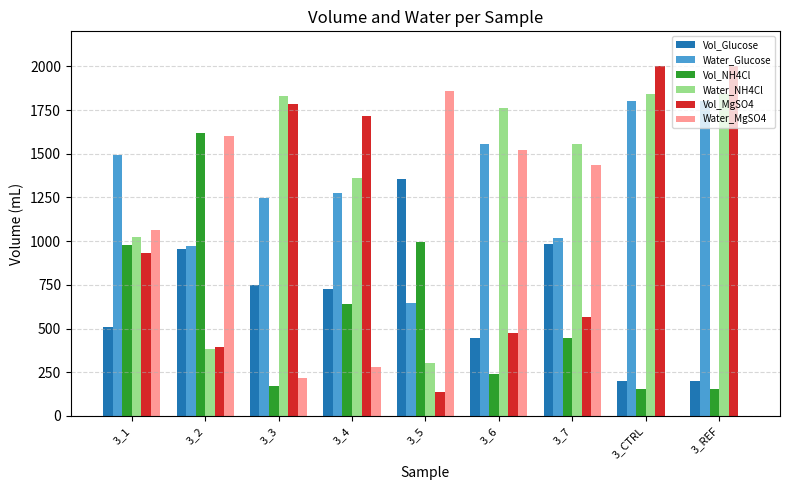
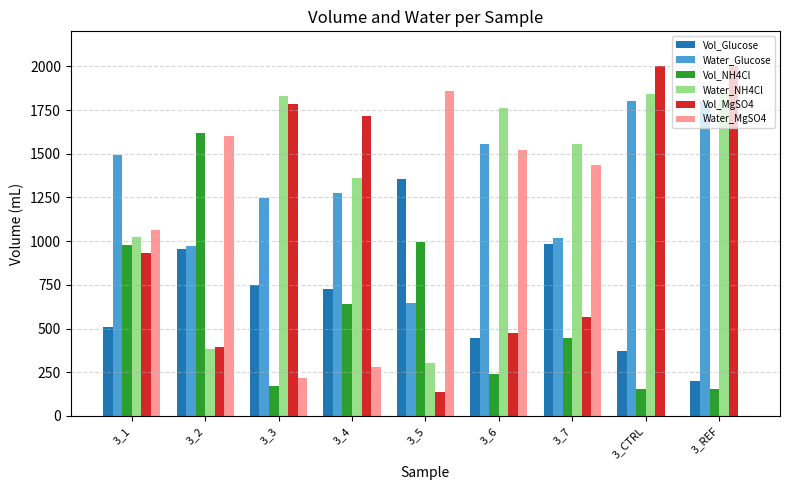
  {
    "Vol_Glucose": {
      "3_1": 510,
      "3_2": 950,
      "3_3": 750,
      "3_4": 720,
      "3_5": 1350,
      "3_6": 450,
      "3_7": 980,
-     "3_CTRL": 200,
+     "3_CTRL": 370,
      "3_REF": 200
    },
    "Water_Glucose": {
      "3_1": 1490,
      "3_2": 970,
      "3_3": 1250,
      "3_4": 1280,
      "3_5": 650,
      "3_6": 1550,
      "3_7": 1020,
      "3_CTRL": 1800
    },
    "Vol_NH4Cl": {
      "3_1": 980,
      "3_2": 1620,
      "3_3": 170,
      "3_4": 640,
      "3_5": 990,
      "3_6": 240,
      "3_7": 450,
      "3_CTRL": 160,
      "3_REF": 160
    },
    "Water_NH4Cl": {
      "3_1": 1020,
      "3_2": 380,
      "3_3": 1830,
      "3_4": 1360,
      "3_5": 300,
      "3_6": 1760,
      "3_7": 1550,
      "3_CTRL": 1840
    },
    "Vol_MgSO4": {
      "3_1": 930,
      "3_2": 400,
      "3_3": 1790,
      "3_4": 1720,
      "3_5": 140,
      "3_6": 480,
      "3_7": 560,
      "3_CTRL": 2000
    },
    "Water_MgSO4": {
      "3_1": 1070,
      "3_2": 1600,
      "3_3": 210,
      "3_4": 280,
      "3_5": 1860,
      "3_6": 1520,
      "3_7": 1440,
      "3_CTRL": 0,
      "3_REF": 0
    }
  }
